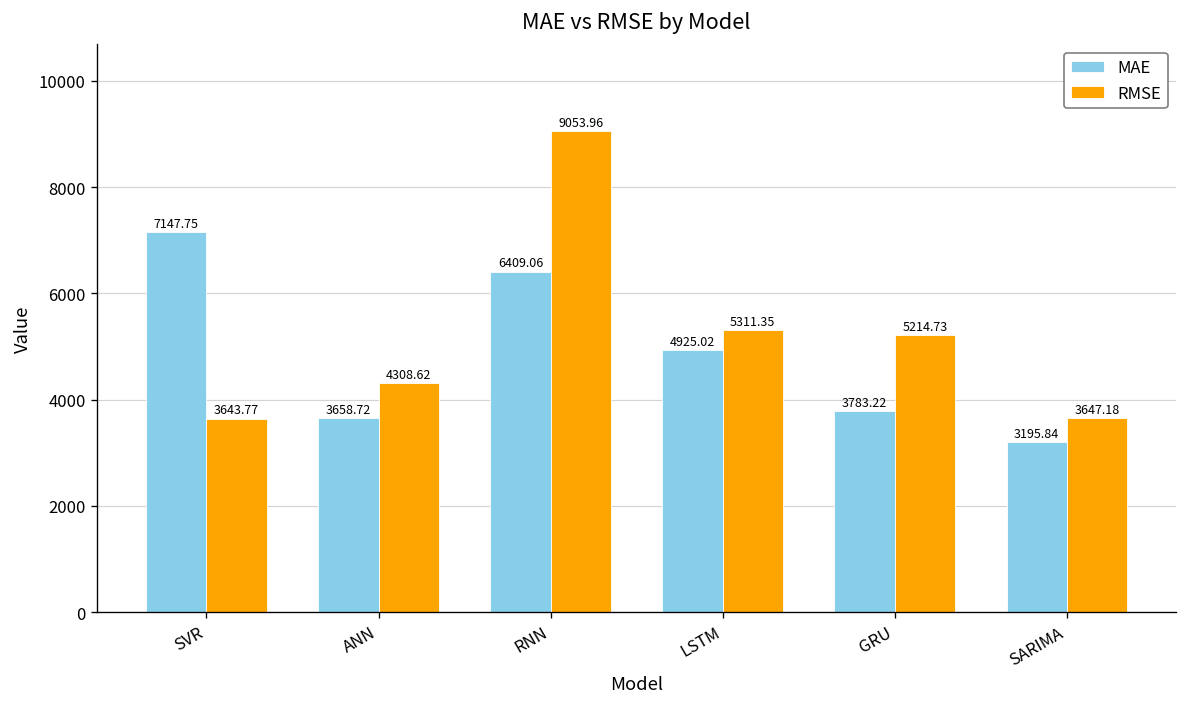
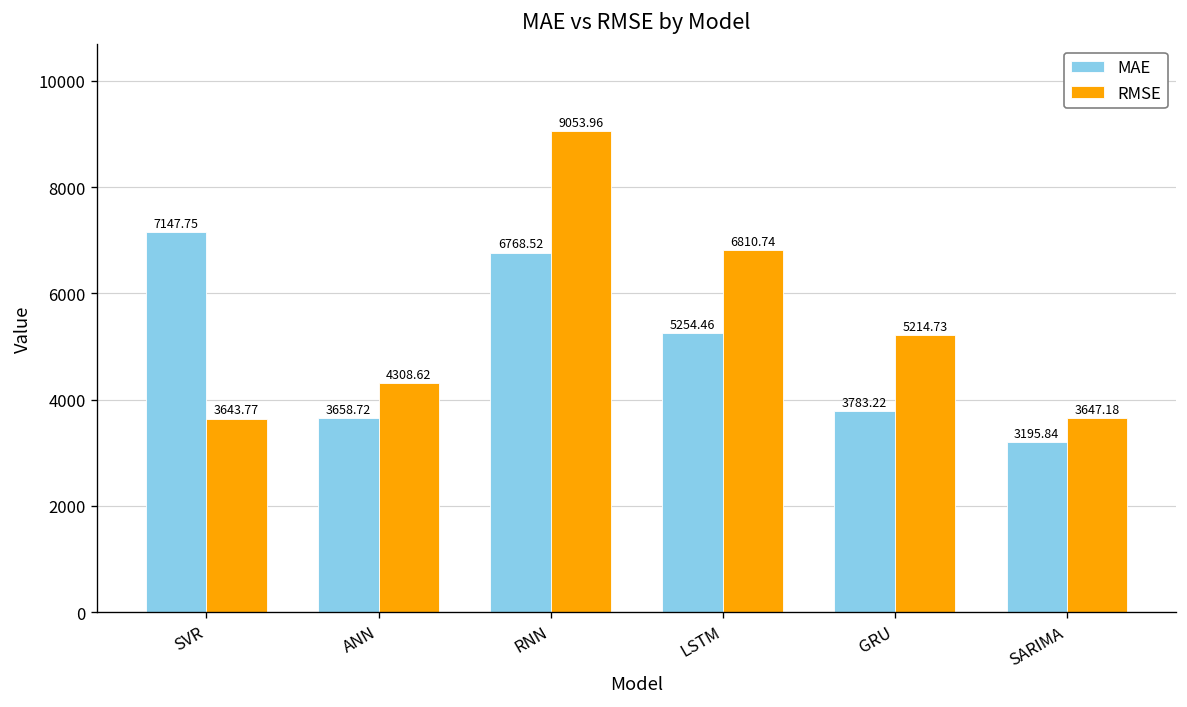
  {
    "MAE": {
      "SVR": 7147.75,
      "ANN": 3658.72,
-     "RNN": 6409.06,
-     "LSTM": 4925.02,
+     "RNN": 6768.52,
+     "LSTM": 5254.46,
      "GRU": 3783.22,
      "SARIMA": 3195.84
    },
    "RMSE": {
      "SVR": 3643.77,
      "ANN": 4308.62,
      "RNN": 9053.96,
-     "LSTM": 5311.35,
+     "LSTM": 6810.74,
      "GRU": 5214.73,
      "SARIMA": 3647.18
    }
  }
